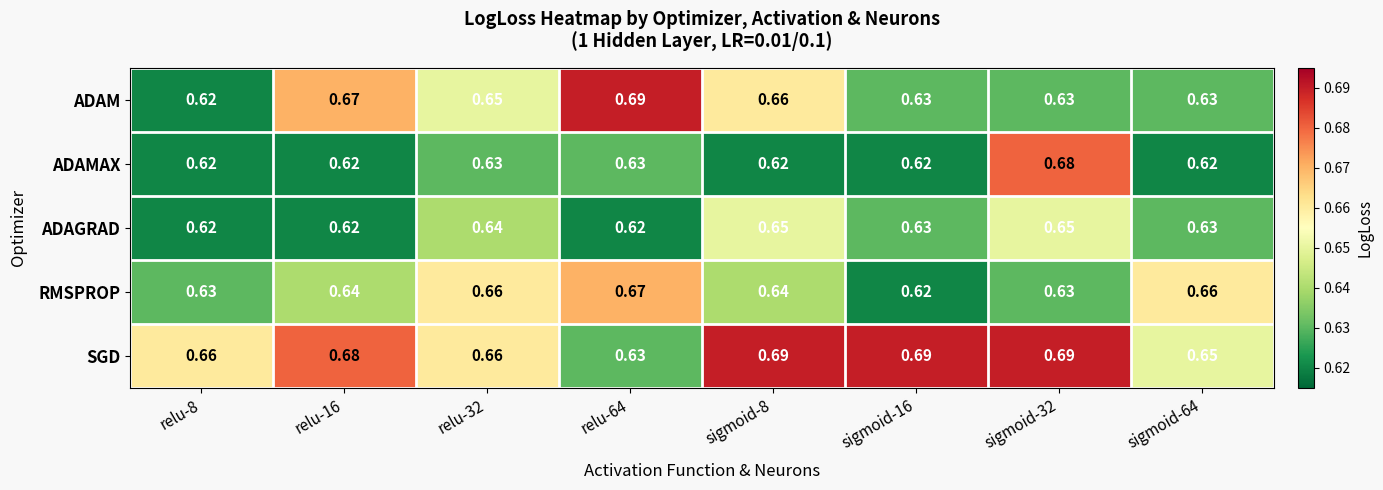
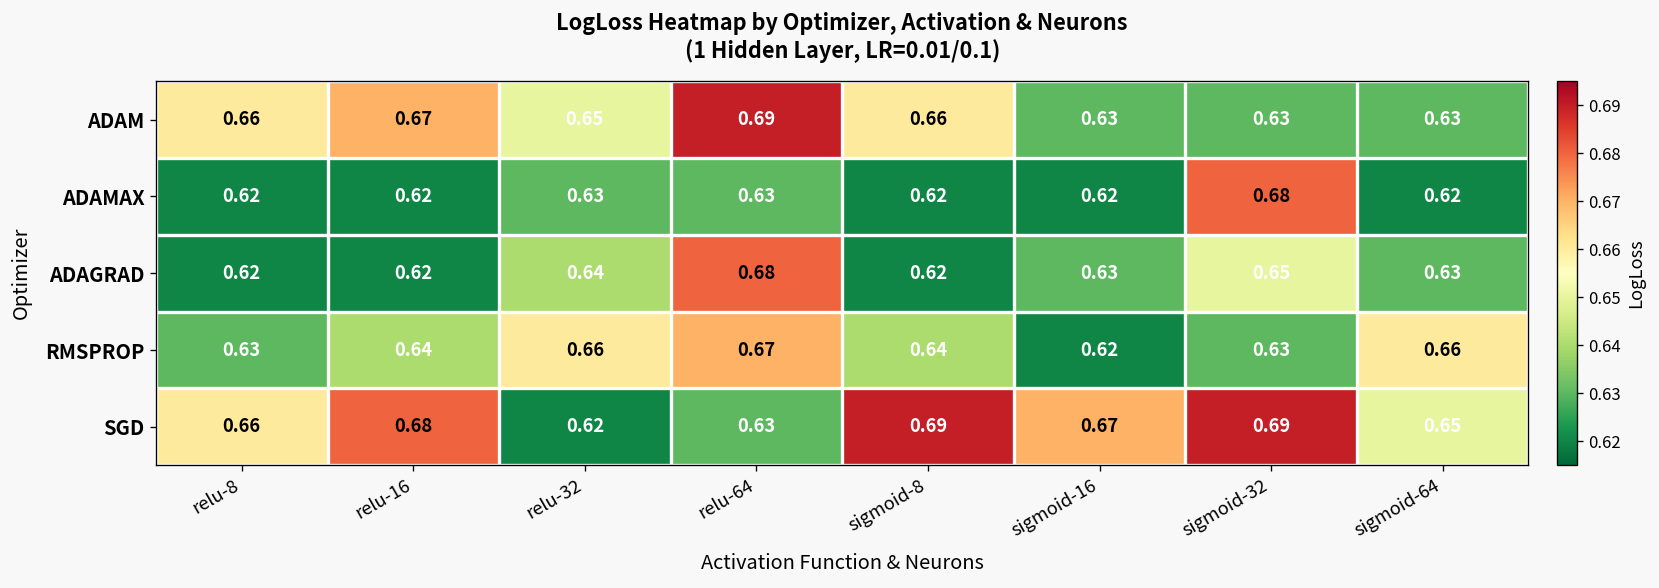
  {
    "ADAM": {
-     "relu-8": 0.62,
+     "relu-8": 0.66,
      "relu-16": 0.67,
      "relu-32": 0.65,
      "relu-64": 0.69,
      "sigmoid-8": 0.66,
      "sigmoid-16": 0.63,
      "sigmoid-32": 0.63,
      "sigmoid-64": 0.63
    },
    "ADAMAX": {
      "relu-8": 0.62,
      "relu-16": 0.62,
      "relu-32": 0.63,
      "relu-64": 0.63,
      "sigmoid-8": 0.62,
      "sigmoid-16": 0.62,
      "sigmoid-32": 0.68,
      "sigmoid-64": 0.62
    },
    "ADAGRAD": {
      "relu-8": 0.62,
      "relu-16": 0.62,
      "relu-32": 0.64,
-     "relu-64": 0.62,
-     "sigmoid-8": 0.65,
+     "relu-64": 0.68,
+     "sigmoid-8": 0.62,
      "sigmoid-16": 0.63,
      "sigmoid-32": 0.65,
      "sigmoid-64": 0.63
    },
    "RMSPROP": {
      "relu-8": 0.63,
      "relu-16": 0.64,
      "relu-32": 0.66,
      "relu-64": 0.67,
      "sigmoid-8": 0.64,
      "sigmoid-16": 0.62,
      "sigmoid-32": 0.63,
      "sigmoid-64": 0.66
    },
    "SGD": {
      "relu-8": 0.66,
      "relu-16": 0.68,
-     "relu-32": 0.66,
+     "relu-32": 0.62,
      "relu-64": 0.63,
      "sigmoid-8": 0.69,
-     "sigmoid-16": 0.69,
+     "sigmoid-16": 0.67,
      "sigmoid-32": 0.69,
      "sigmoid-64": 0.65
    }
  }
